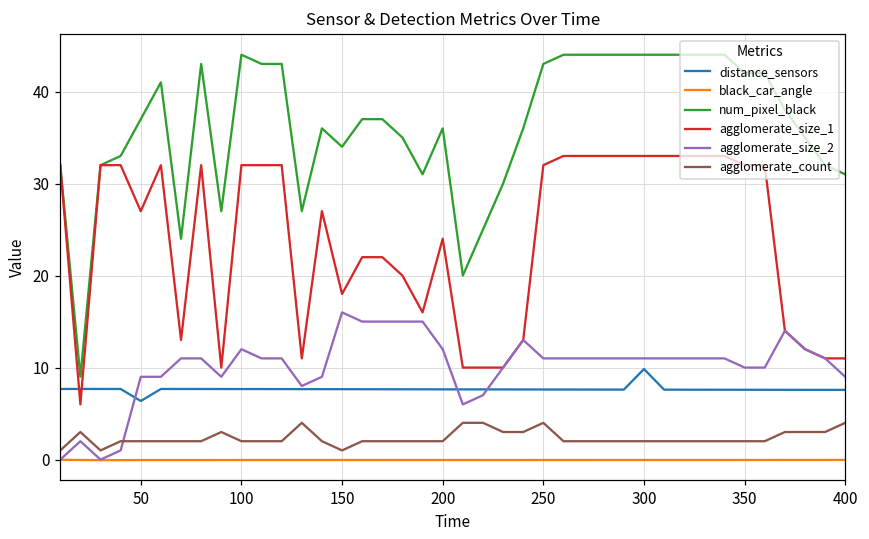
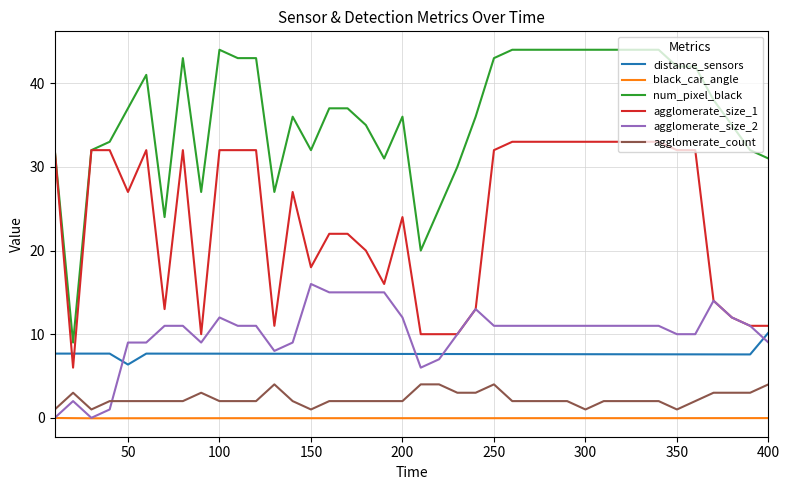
  {
    "distance_sensors": {
      "50": 6,
      "100": 8,
      "150": 8,
      "200": 8,
      "250": 8,
-     "300": 10,
+     "300": 8,
      "350": 8,
-     "400": 8
+     "400": 10
    },
    "black_car_angle": {
      "50": 0,
      "100": 0,
      "150": 0,
      "200": 0,
      "250": 0,
      "300": 0,
      "350": 0,
      "400": 0
    },
    "num_pixel_black": {
      "50": 37,
      "100": 44,
-     "150": 34,
+     "150": 32,
      "200": 36,
      "250": 43,
      "300": 44,
      "400": 31
    },
    "agglomerate_size_1": {
      "50": 27,
      "100": 32,
      "150": 18,
      "200": 24,
      "250": 32,
      "300": 33,
      "400": 11
    },
    "agglomerate_size_2": {
      "50": 9,
      "100": 12,
      "150": 16,
      "200": 12,
      "250": 11,
      "300": 11,
      "350": 10,
      "400": 9
    },
    "agglomerate_count": {
      "50": 2,
      "100": 2,
      "150": 1,
      "200": 2,
      "250": 4,
-     "300": 2,
-     "350": 2,
+     "300": 1,
+     "350": 1,
      "400": 4
    }
  }
